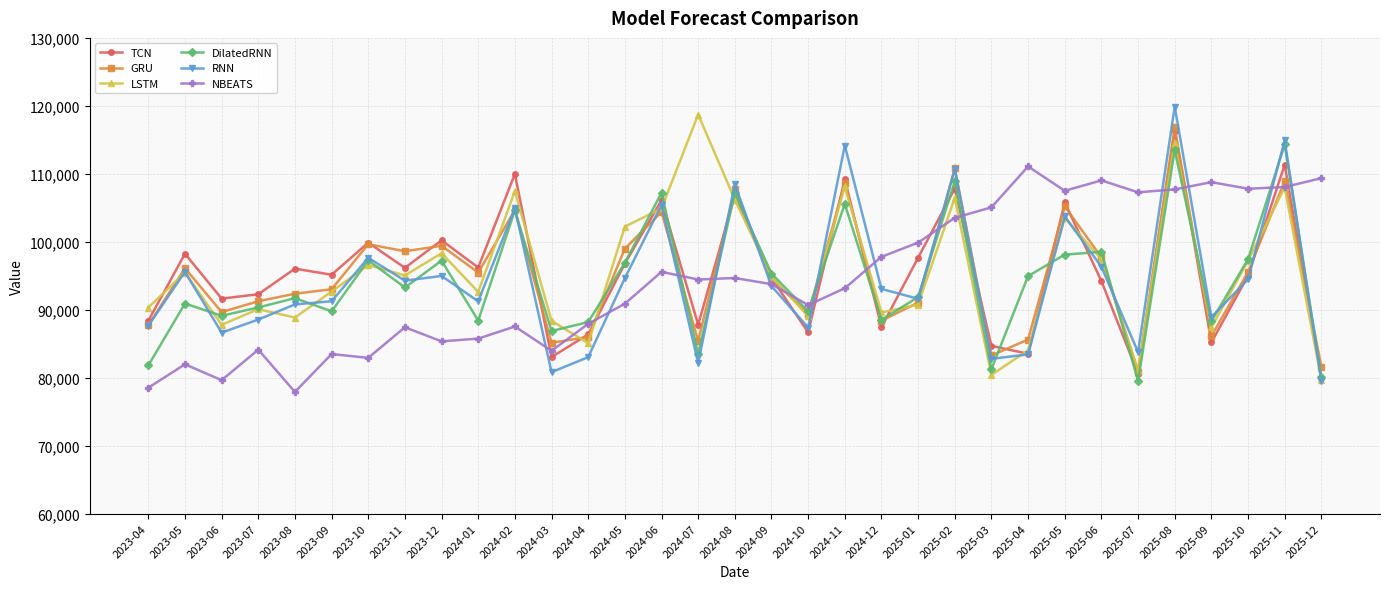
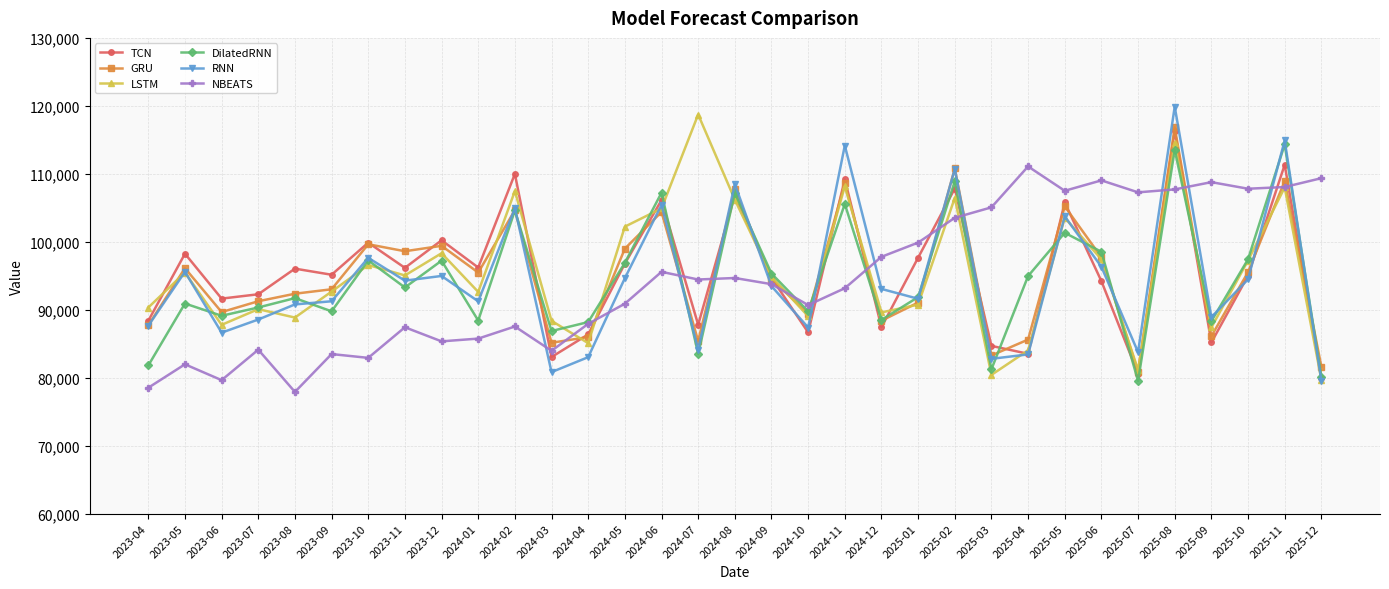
  {
    "LSTM": {
      "2023-04": "90,000",
      "2023-06": "88,000",
      "2023-08": "89,000",
      "2023-10": "97,000",
      "2023-11": "95,000",
      "2023-12": "98,000",
      "2024-01": "93,000",
      "2024-02": "107,000",
      "2024-03": "88,000",
      "2024-04": "85,000",
      "2024-05": "102,000",
      "2024-06": "105,000",
      "2024-07": "119,000",
      "2024-08": "106,000",
      "2024-11": "108,000",
      "2024-12": "90,000",
      "2025-02": "106,000",
      "2025-03": "80,000",
      "2025-04": "84,000",
      "2025-08": "115,000",
      "2025-09": "87,000"
    },
    "DilatedRNN": {
      "2023-04": "82,000",
      "2023-05": "91,000",
      "2023-06": "89,000",
      "2023-08": "92,000",
      "2023-09": "90,000",
      "2023-10": "97,000",
      "2023-11": "93,000",
      "2023-12": "97,000",
      "2024-01": "88,000",
      "2024-03": "87,000",
      "2024-06": "107,000",
      "2024-07": "83,000",
      "2024-09": "95,000",
      "2024-11": "106,000",
      "2025-02": "109,000",
      "2025-03": "81,000",
      "2025-04": "95,000",
-     "2025-05": "98,000",
+     "2025-05": "101,000",
      "2025-06": "99,000",
      "2025-07": "80,000",
      "2025-08": "114,000",
      "2025-09": "88,000",
      "2025-11": "114,000"
    },
    "RNN": {
      "2023-06": "87,000",
      "2023-07": "89,000",
      "2023-08": "91,000",
      "2023-09": "91,000",
      "2023-10": "98,000",
      "2023-11": "94,000",
      "2023-12": "95,000",
      "2024-01": "91,000",
      "2024-03": "81,000",
      "2024-04": "83,000",
      "2024-05": "95,000",
      "2024-06": "105,000",
-     "2024-07": "82,000",
+     "2024-07": "84,000",
      "2024-08": "108,000",
      "2024-10": "87,000",
      "2024-11": "114,000",
      "2024-12": "93,000",
      "2025-03": "83,000",
      "2025-06": "96,000",
      "2025-07": "84,000",
      "2025-08": "120,000",
      "2025-09": "89,000",
      "2025-10": "94,000",
      "2025-11": "115,000"
    },
    "NBEATS": {
      "2023-04": "79,000",
      "2023-05": "82,000",
      "2023-06": "80,000",
      "2023-07": "84,000",
      "2023-08": "78,000",
      "2023-09": "83,000",
      "2023-10": "83,000",
      "2023-11": "87,000",
      "2023-12": "85,000",
      "2024-01": "86,000",
      "2024-02": "88,000",
      "2024-03": "84,000",
      "2024-05": "91,000",
      "2024-06": "96,000",
      "2024-07": "94,000",
      "2024-08": "95,000",
      "2024-10": "91,000",
      "2024-11": "93,000",
      "2024-12": "98,000",
      "2025-01": "100,000",
      "2025-02": "104,000",
      "2025-03": "105,000",
      "2025-04": "111,000",
      "2025-05": "108,000",
      "2025-06": "109,000",
      "2025-07": "107,000",
      "2025-08": "108,000",
      "2025-09": "109,000",
      "2025-10": "108,000",
      "2025-12": "109,000"
    }
  }
